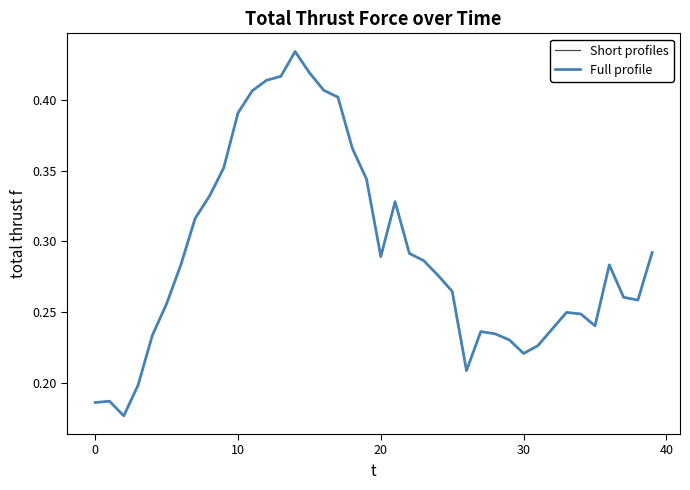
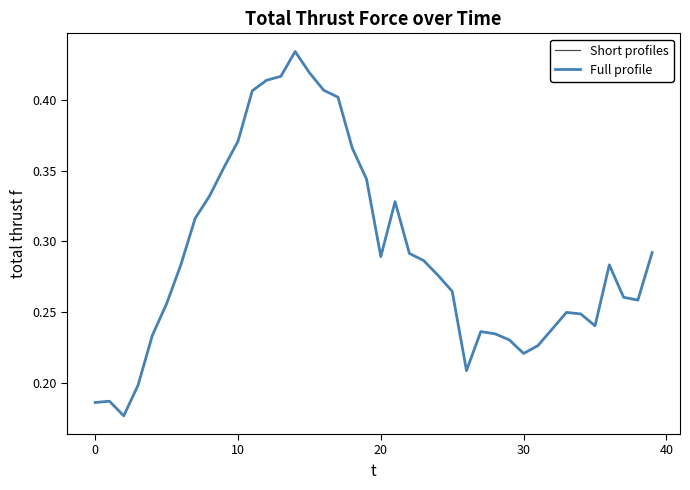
  {
    "Full profile": {
-     "10": 0.391
+     "10": 0.371
    }
  }
